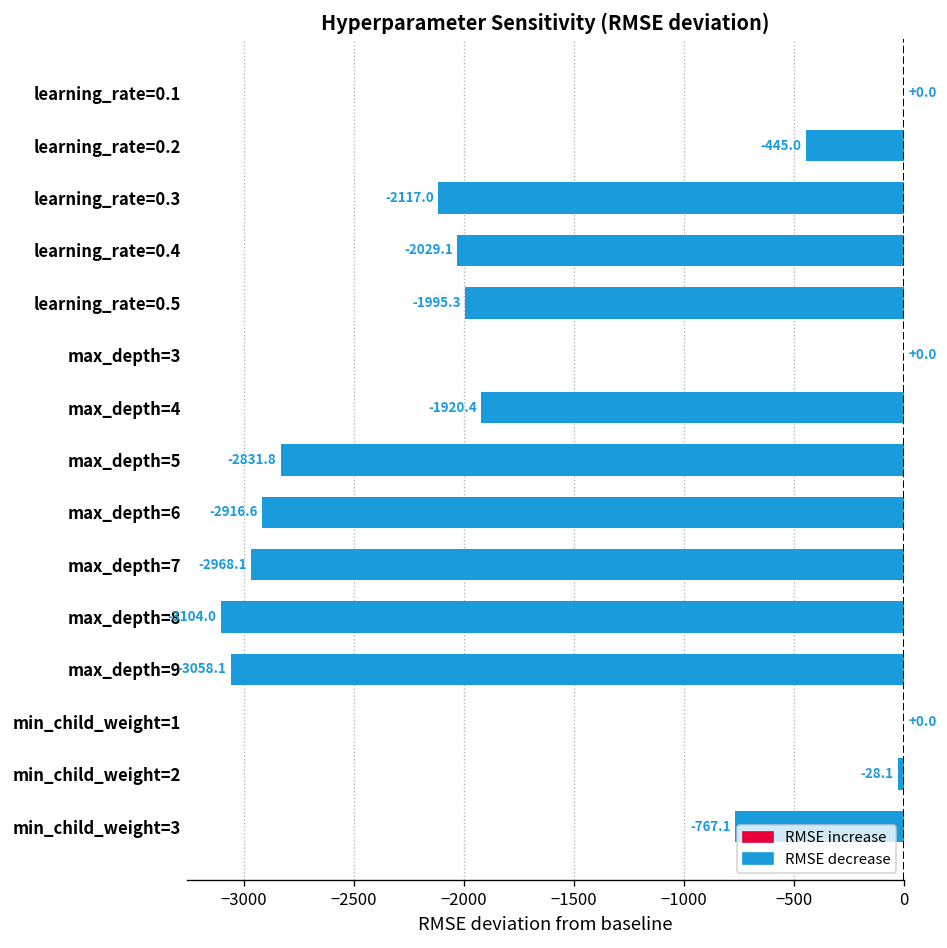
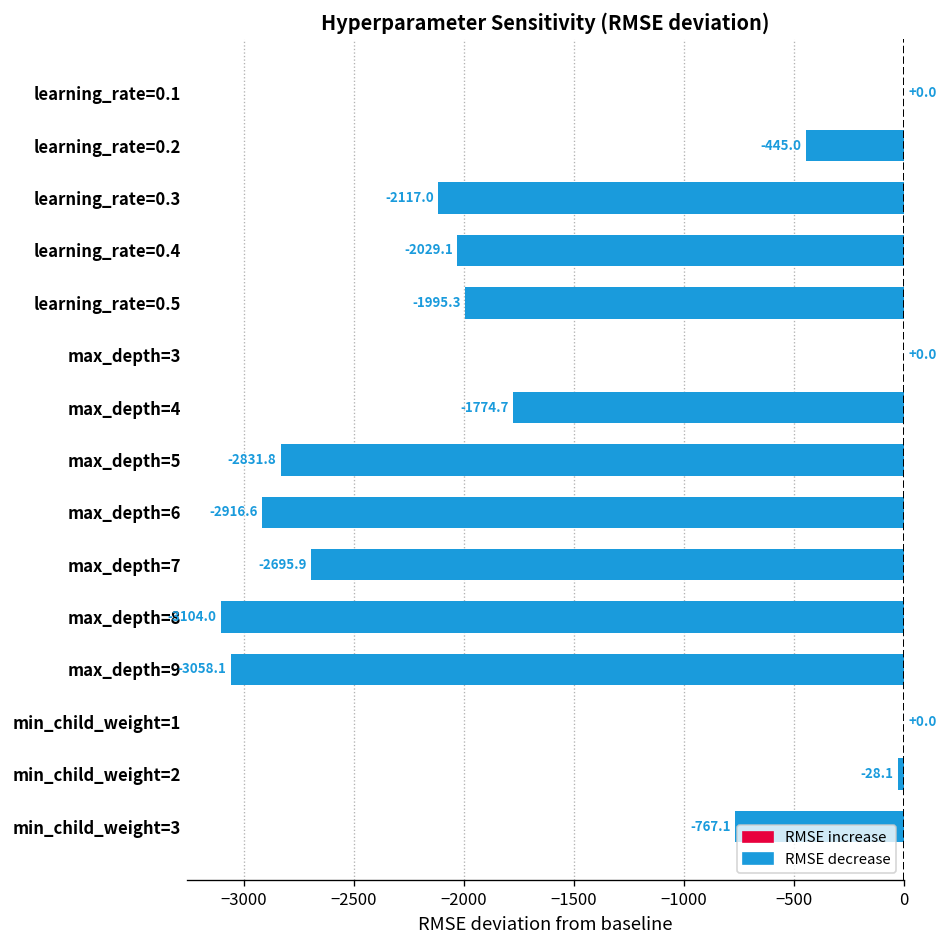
  {
    "learning_rate=0.1": "+0.0",
    "learning_rate=0.2": "-445.0",
    "learning_rate=0.3": "-2117.0",
    "learning_rate=0.4": "-2029.1",
    "learning_rate=0.5": "-1995.3",
    "max_depth=3": "+0.0",
-   "max_depth=4": "-1920.4",
+   "max_depth=4": "-1774.7",
    "max_depth=5": "-2831.8",
    "max_depth=6": "-2916.6",
-   "max_depth=7": "-2968.1",
+   "max_depth=7": "-2695.9",
    "max_depth=8": "-3104.0",
    "max_depth=9": "-3058.1",
    "min_child_weight=1": "+0.0",
    "min_child_weight=2": "-28.1",
    "min_child_weight=3": "-767.1"
  }
